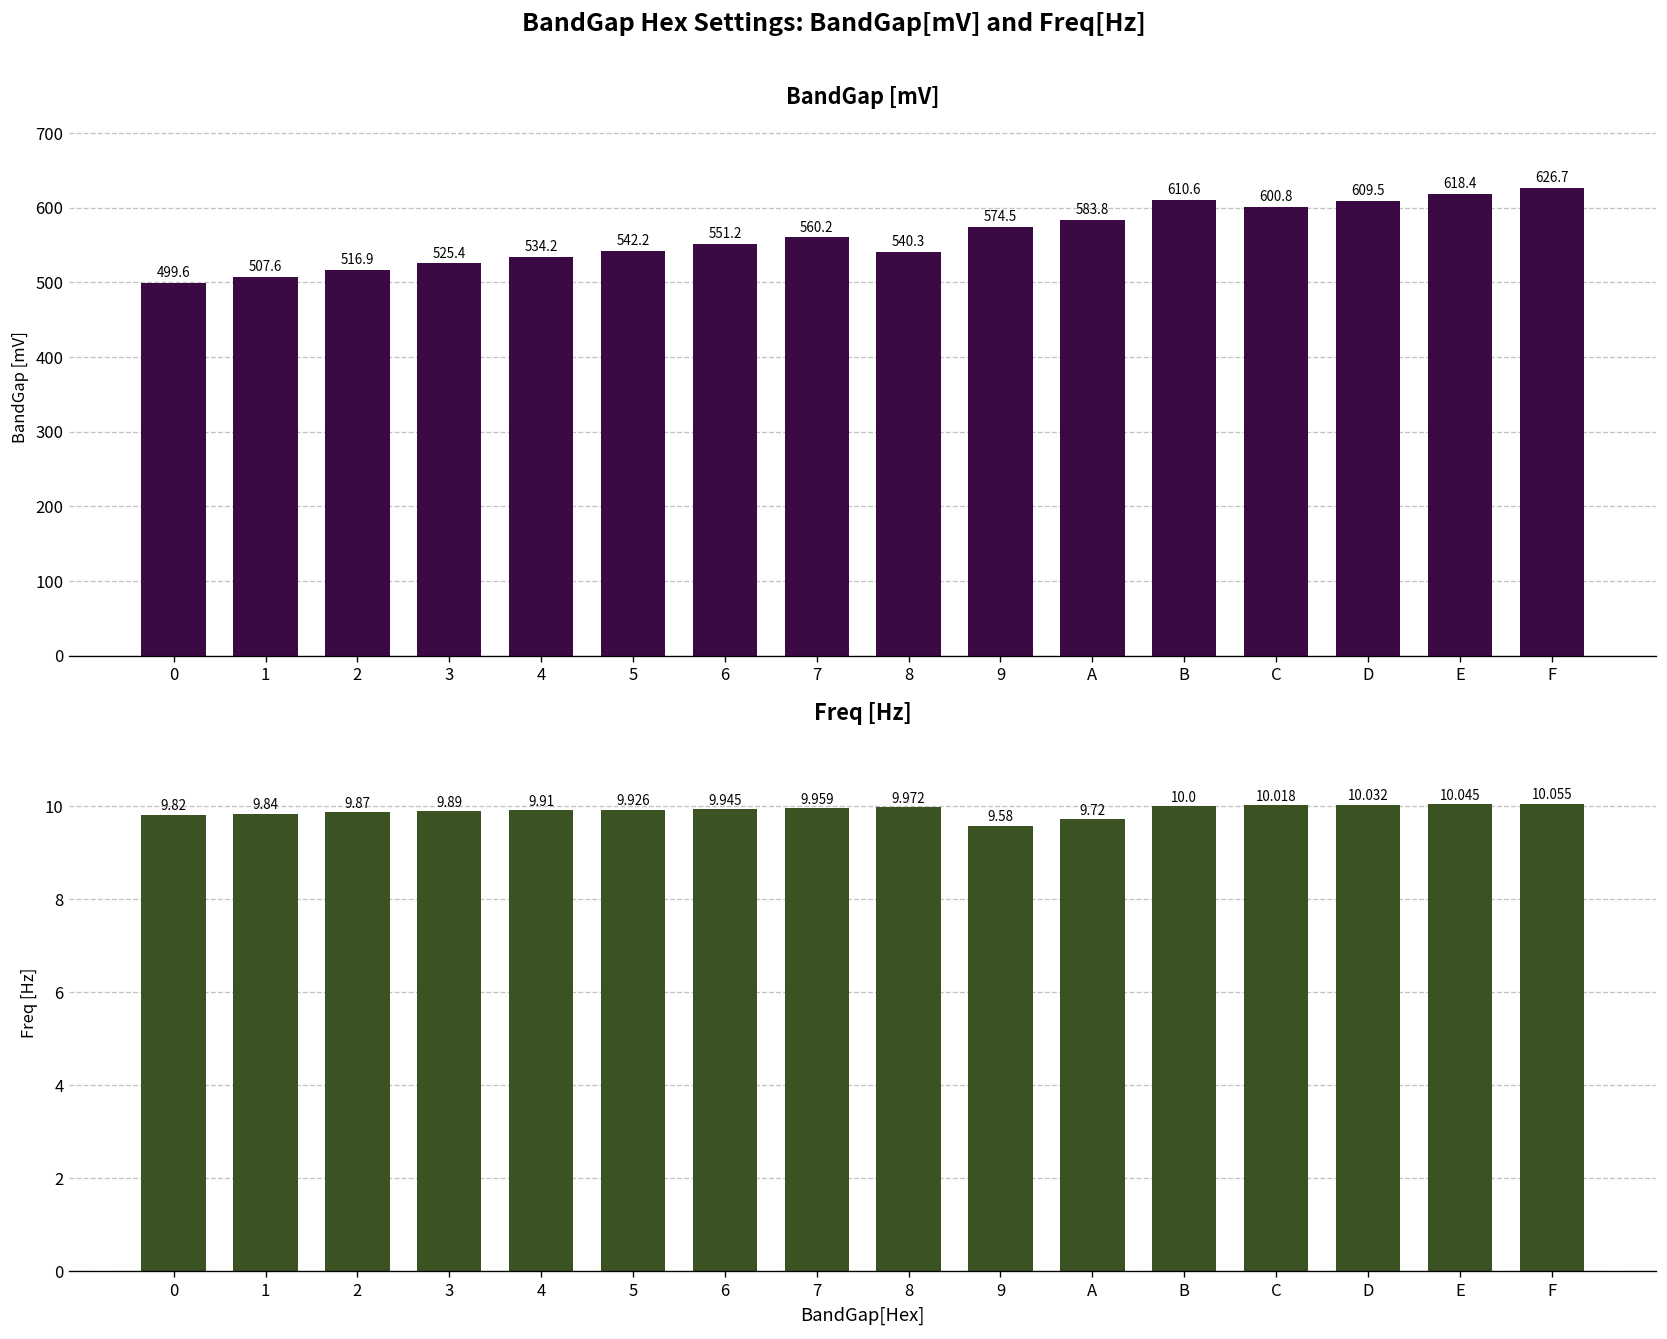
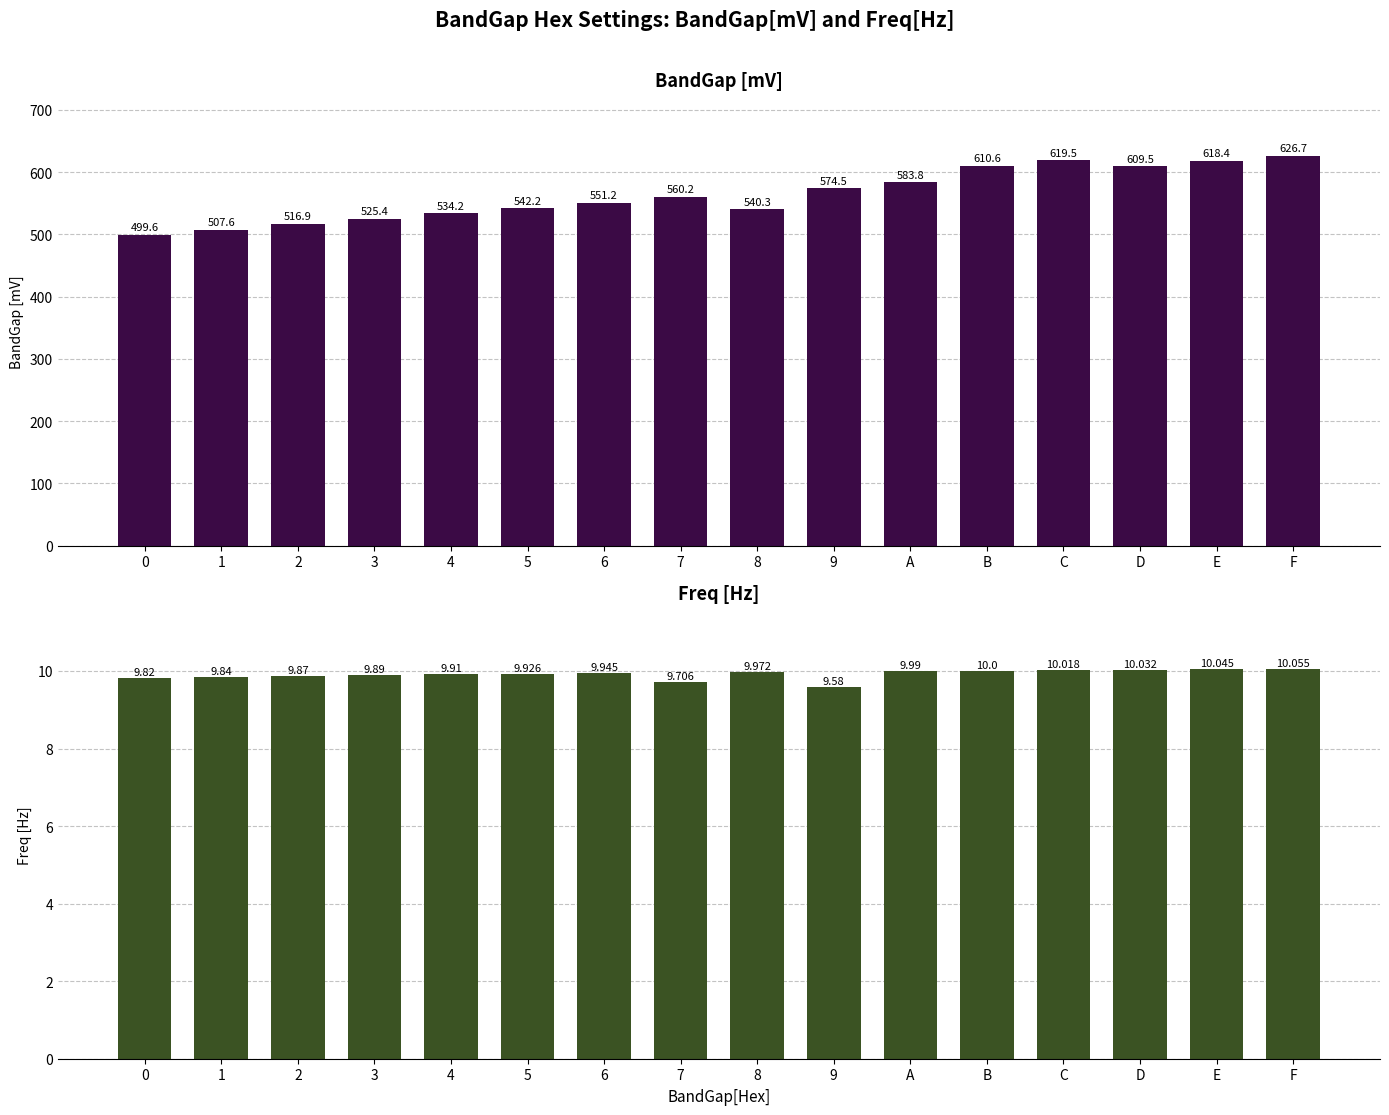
  {
    "BandGap [mV]": {
      "0": 499.6,
      "1": 507.6,
      "2": 516.9,
      "3": 525.4,
      "4": 534.2,
      "5": 542.2,
      "6": 551.2,
      "7": 560.2,
      "8": 540.3,
      "9": 574.5,
      "A": 583.8,
      "B": 610.6,
-     "C": 600.8,
+     "C": 619.5,
      "D": 609.5,
      "E": 618.4,
      "F": 626.7
    },
    "Freq [Hz]": {
      "0": 9.82,
      "1": 9.84,
      "2": 9.87,
      "3": 9.89,
      "4": 9.91,
      "5": 9.926,
      "6": 9.945,
-     "7": 9.959,
+     "7": 9.706,
      "8": 9.972,
      "9": 9.58,
-     "A": 9.72,
+     "A": 9.99,
      "B": 10.0,
      "C": 10.018,
      "D": 10.032,
      "E": 10.045,
      "F": 10.055
    }
  }
